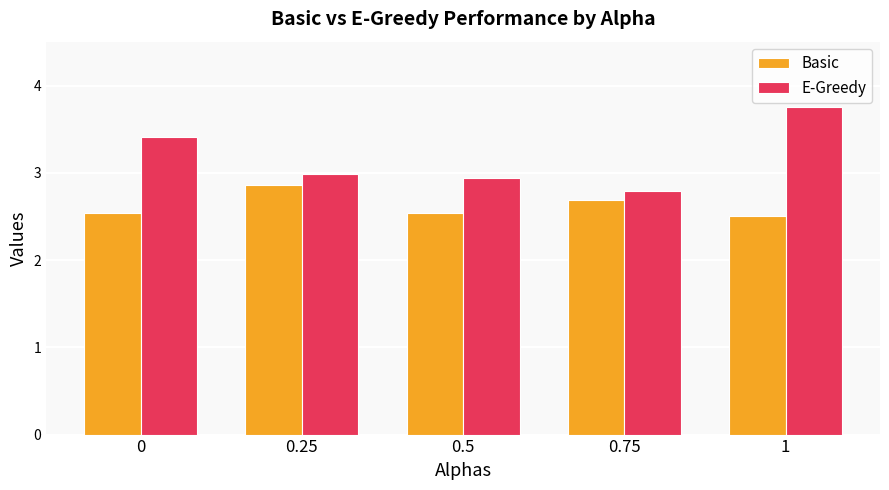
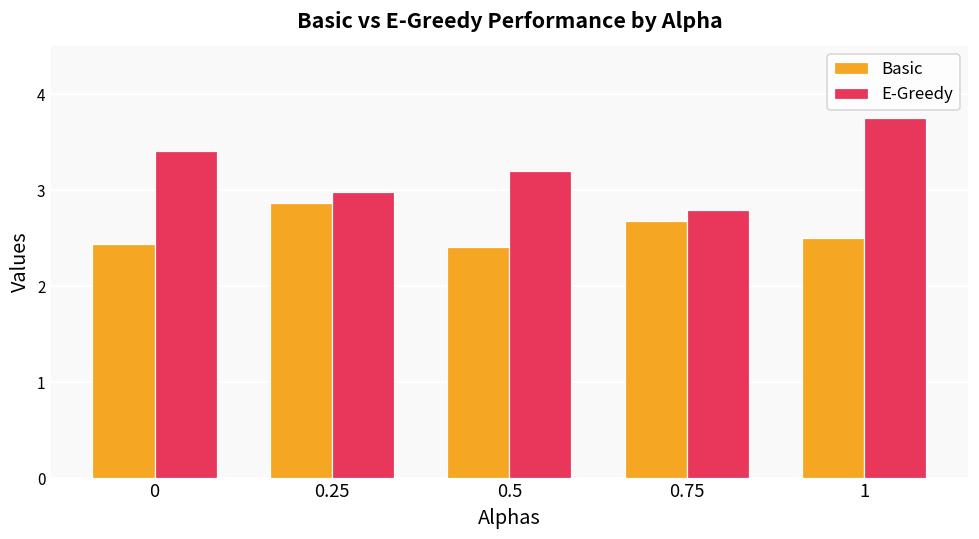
  {
    "Basic": {
-     "0": 2.5,
+     "0": 2.4,
      "0.25": 2.9,
-     "0.5": 2.5,
+     "0.5": 2.4,
      "0.75": 2.7,
      "1": 2.5
    },
    "E-Greedy": {
      "0": 3.4,
      "0.25": 3.0,
-     "0.5": 2.9,
+     "0.5": 3.2,
      "0.75": 2.8,
      "1": 3.8
    }
  }
